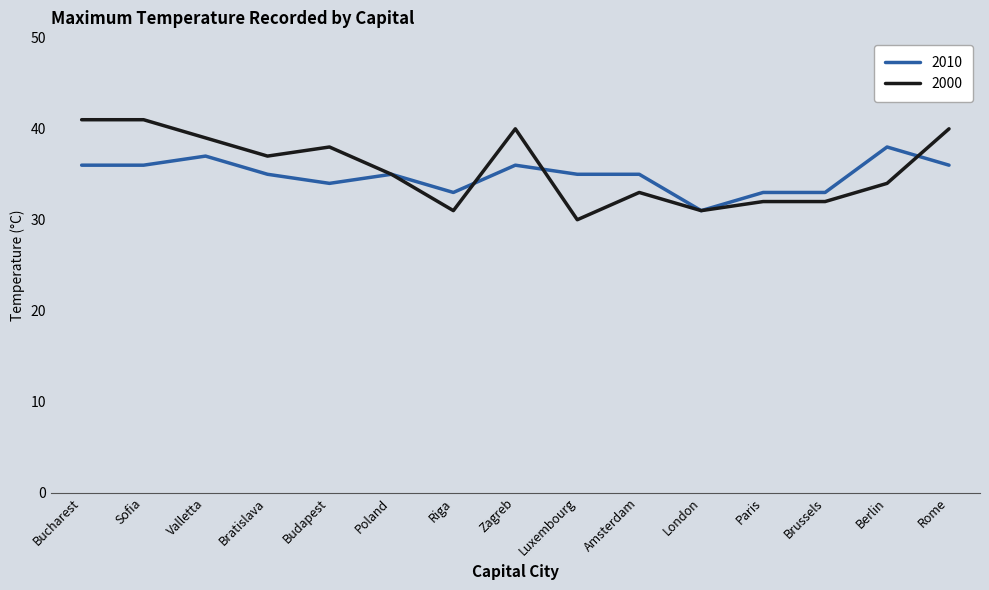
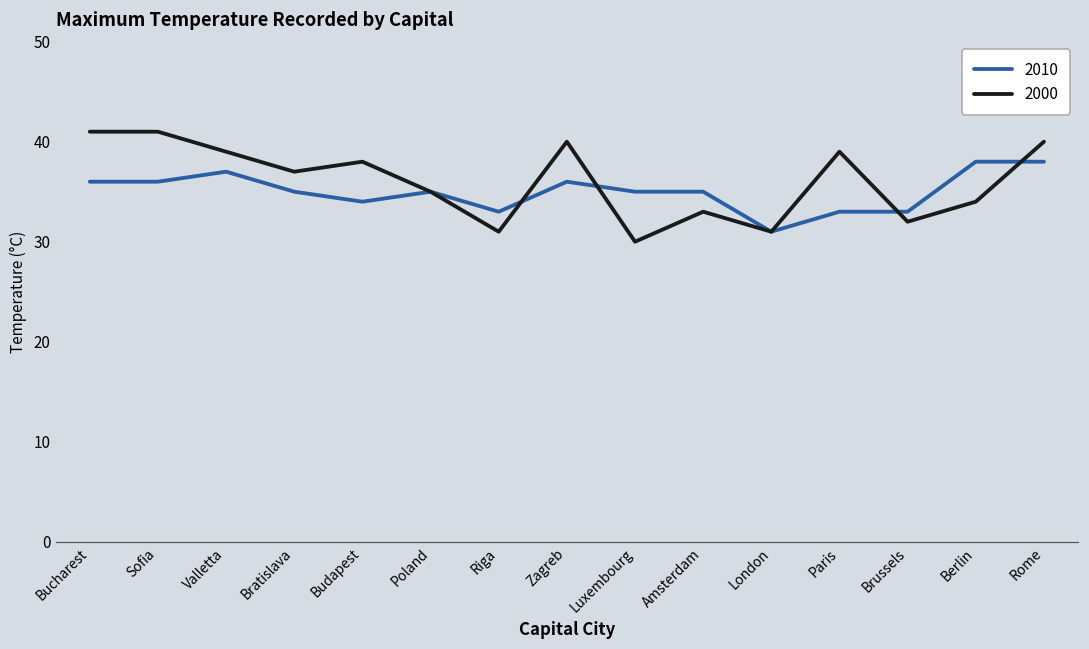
  {
    "2010": {
      "Bucharest": 36,
      "Sofia": 36,
      "Valletta": 37,
      "Bratislava": 35,
      "Budapest": 34,
      "Riga": 33,
      "Zagreb": 36,
      "Luxembourg": 35,
      "Amsterdam": 35,
      "Paris": 33,
      "Brussels": 33,
      "Berlin": 38,
-     "Rome": 36
+     "Rome": 38
    },
    "2000": {
      "Bucharest": 41,
      "Sofia": 41,
      "Valletta": 39,
      "Bratislava": 37,
      "Budapest": 38,
      "Riga": 31,
      "Zagreb": 40,
      "Luxembourg": 30,
      "Amsterdam": 33,
-     "Paris": 32,
+     "Paris": 39,
      "Brussels": 32,
      "Berlin": 34,
      "Rome": 40
    }
  }
